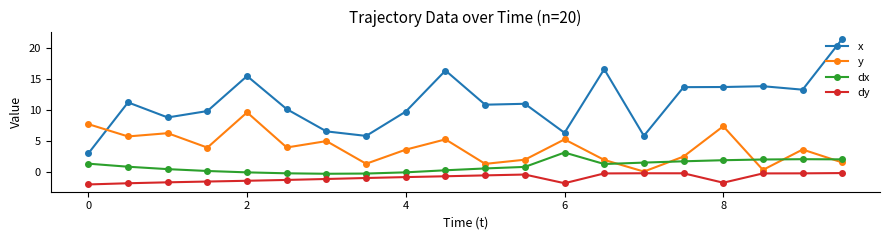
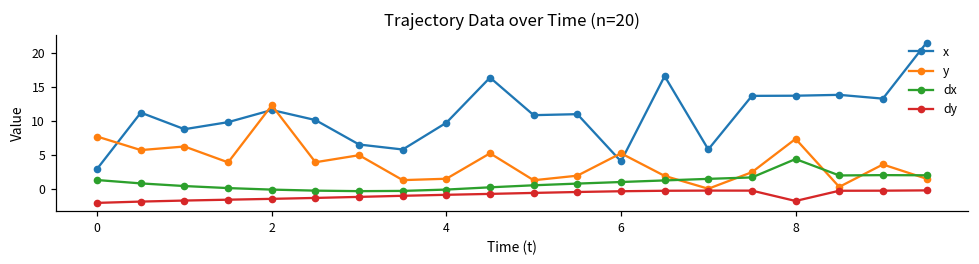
  {
    "x": {
      "0": 3,
-     "2": 15,
+     "2": 12,
      "4": 10,
-     "6": 6,
+     "6": 4,
      "8": 14
    },
    "y": {
      "0": 8,
-     "2": 10,
-     "4": 4,
+     "2": 12,
+     "4": 2,
      "6": 5,
      "8": 7
    },
    "dx": {
      "0": 1,
      "2": 0,
      "4": 0,
-     "6": 3,
-     "8": 2
+     "6": 1,
+     "8": 4
    },
    "dy": {
      "0": -2,
      "2": -1,
      "4": -1,
-     "6": -2,
+     "6": 0,
      "8": -2
    }
  }
